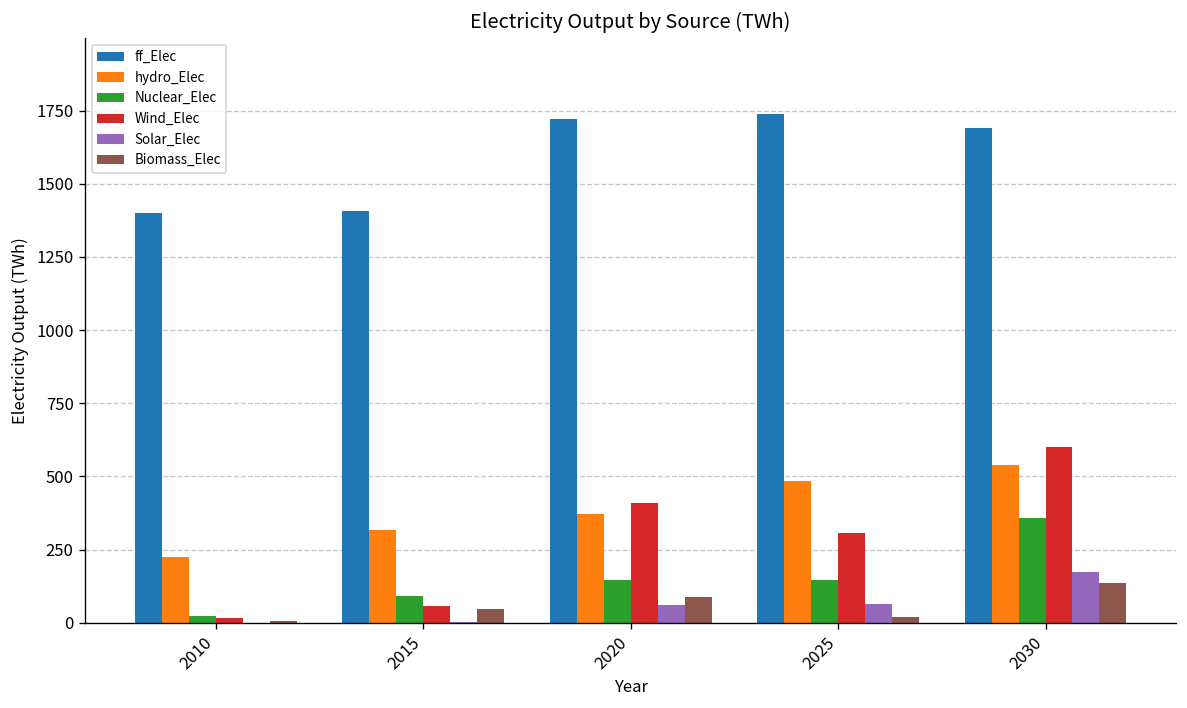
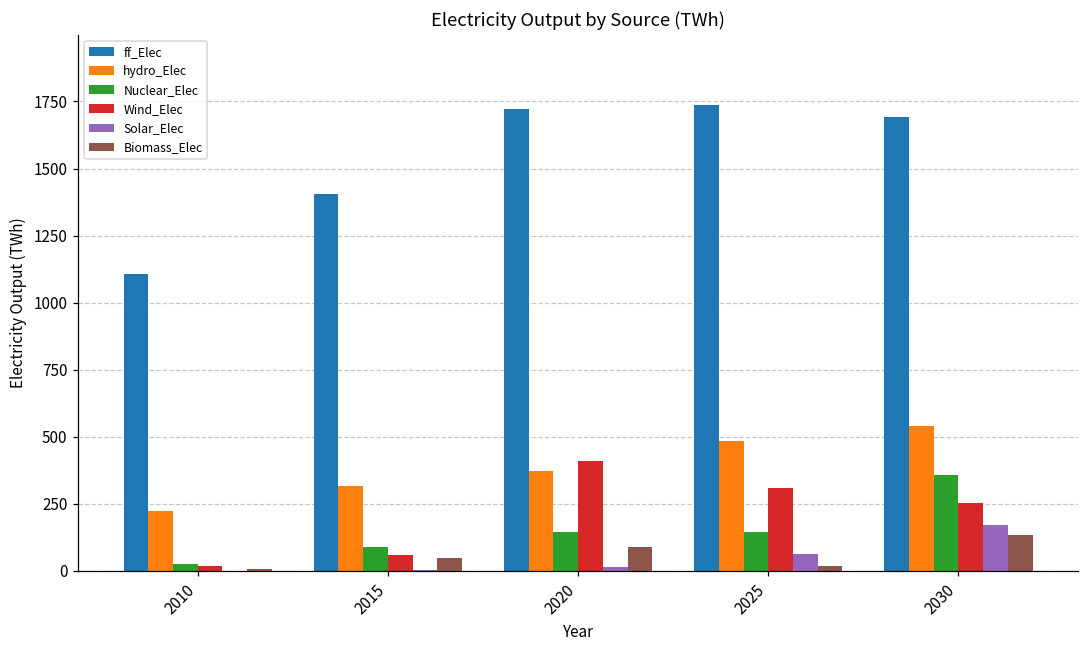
  {
    "ff_Elec": {
-     "2010": 1400,
+     "2010": 1100,
      "2015": 1410,
      "2020": 1720,
      "2025": 1740,
      "2030": 1690
    },
    "hydro_Elec": {
      "2010": 220,
      "2015": 320,
      "2020": 370,
      "2025": 480,
      "2030": 540
    },
    "Nuclear_Elec": {
      "2010": 20,
      "2015": 90,
      "2020": 140,
      "2025": 140,
      "2030": 360
    },
    "Wind_Elec": {
      "2010": 20,
      "2015": 60,
      "2020": 410,
      "2025": 310,
-     "2030": 600
+     "2030": 250
    },
    "Solar_Elec": {
-     "2020": 60,
+     "2020": 10,
      "2025": 60,
      "2030": 170
    },
    "Biomass_Elec": {
      "2015": 50,
      "2020": 90,
      "2025": 20,
      "2030": 130
    }
  }
